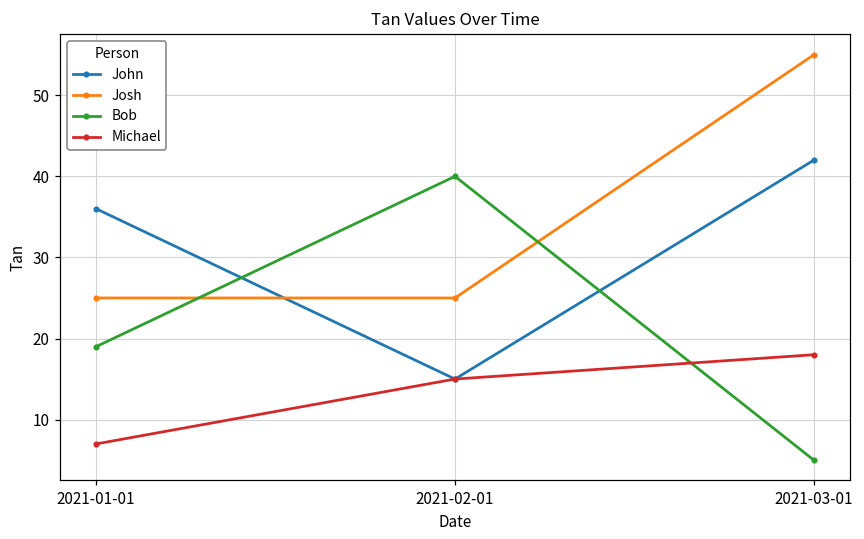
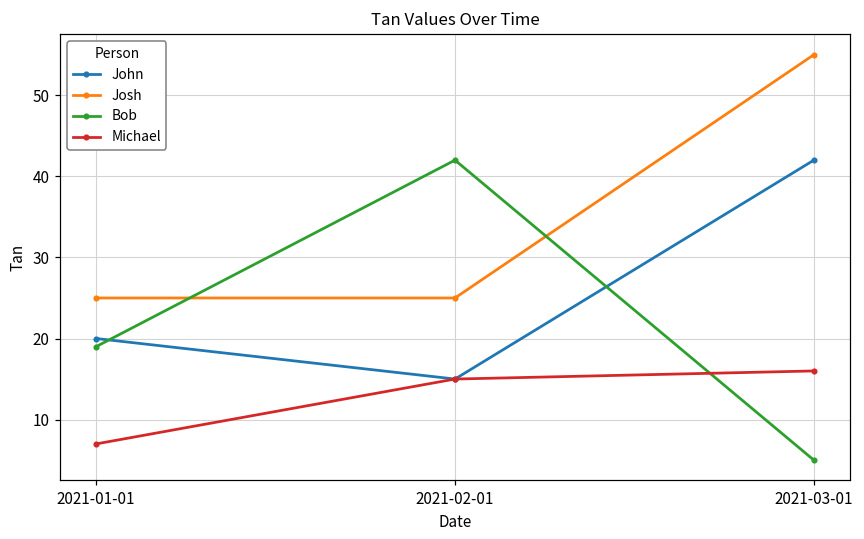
  {
    "John": {
-     "2021-01-01": 36,
+     "2021-01-01": 20,
      "2021-03-01": 42
    },
    "Josh": {
      "2021-01-01": 25,
      "2021-02-01": 25,
      "2021-03-01": 55
    },
    "Bob": {
      "2021-01-01": 19,
-     "2021-02-01": 40,
+     "2021-02-01": 42,
      "2021-03-01": 5
    },
    "Michael": {
      "2021-01-01": 7,
-     "2021-03-01": 18
+     "2021-03-01": 16
    }
  }
